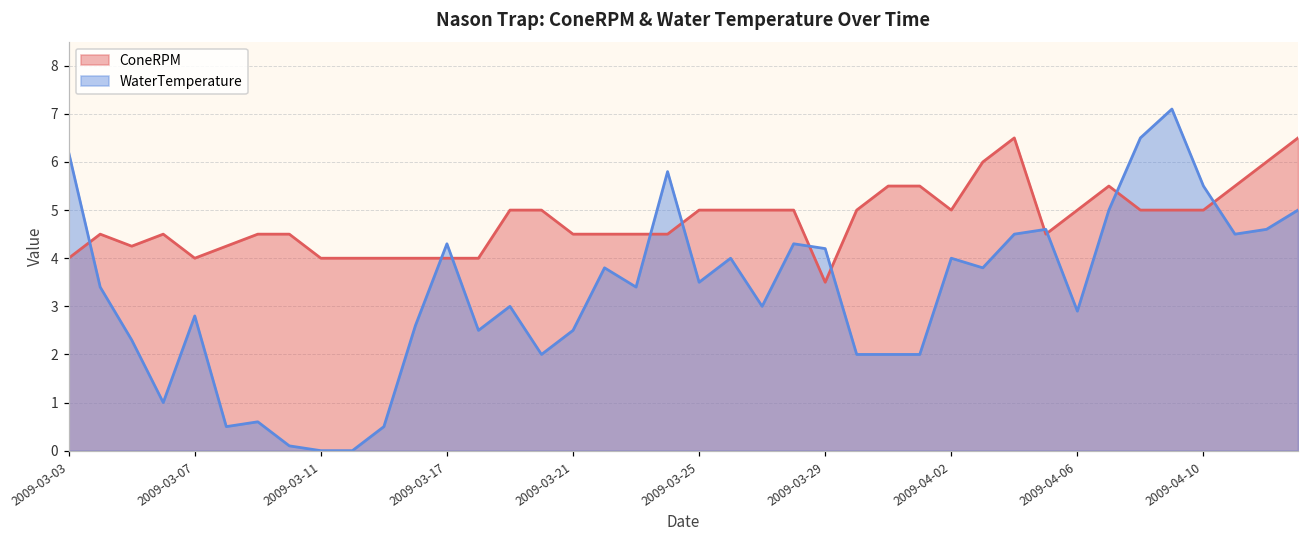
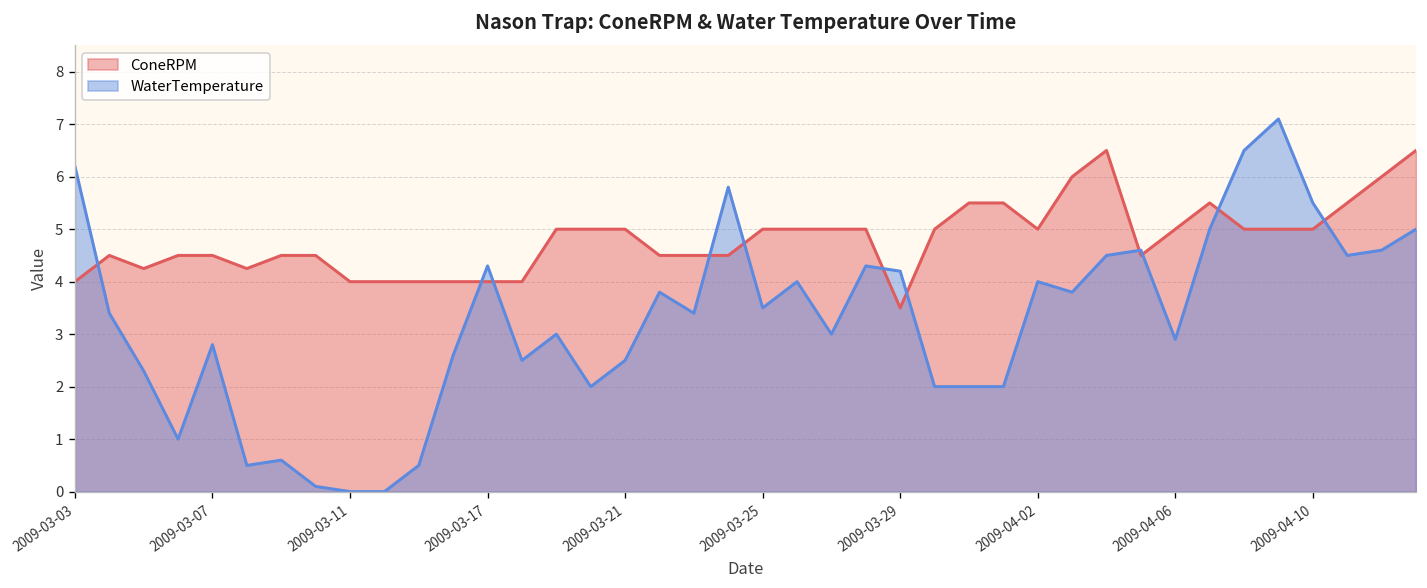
  {
    "ConeRPM": {
      "2009-03-03": 4.0,
-     "2009-03-07": 4.0,
+     "2009-03-07": 4.5,
      "2009-03-11": 4.0,
      "2009-03-17": 4.0,
-     "2009-03-21": 4.5,
+     "2009-03-21": 5.0,
      "2009-03-25": 5.0,
      "2009-03-29": 3.5,
      "2009-04-06": 5.0,
      "2009-04-10": 5.0
    },
    "WaterTemperature": {
      "2009-03-03": 6.2,
      "2009-03-07": 2.8,
      "2009-03-11": 0.0,
      "2009-03-17": 4.3,
      "2009-03-21": 2.5,
      "2009-03-25": 3.5,
      "2009-03-29": 4.2,
      "2009-04-06": 2.9,
      "2009-04-10": 5.5
    }
  }
